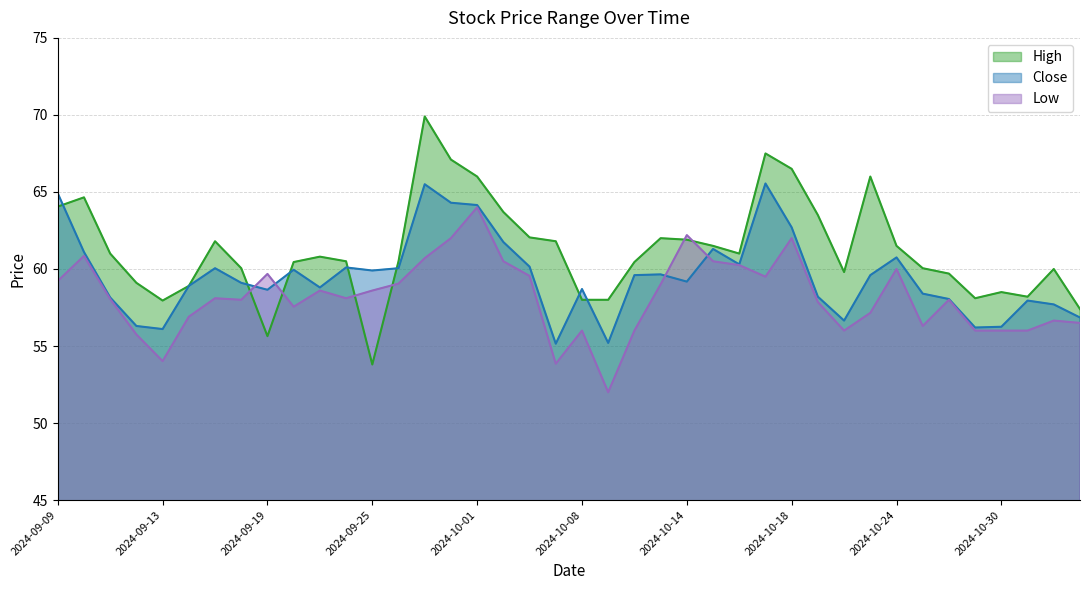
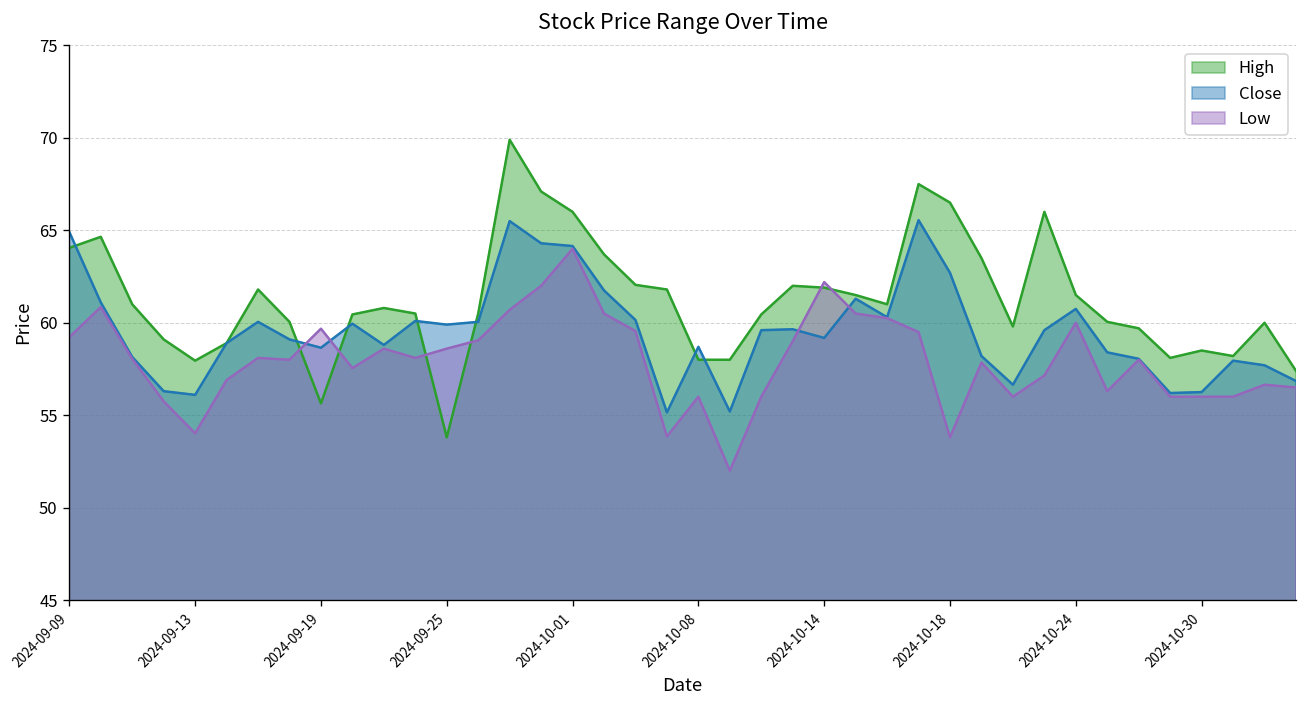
  {
    "High": {
      "2024-09-09": 64.1,
      "2024-09-13": 58.0,
      "2024-09-19": 55.6,
      "2024-09-25": 53.8,
      "2024-10-01": 66.0,
      "2024-10-08": 58.0,
      "2024-10-14": 61.9,
      "2024-10-18": 66.5,
      "2024-10-24": 61.5,
      "2024-10-30": 58.5
    },
    "Close": {
      "2024-09-09": 64.9,
      "2024-09-13": 56.1,
      "2024-09-19": 58.7,
      "2024-09-25": 59.9,
      "2024-10-08": 58.7,
      "2024-10-14": 59.2,
      "2024-10-18": 62.7,
      "2024-10-24": 60.8,
      "2024-10-30": 56.3
    },
    "Low": {
      "2024-09-09": 59.2,
      "2024-09-13": 54.0,
      "2024-09-19": 59.7,
      "2024-09-25": 58.6,
      "2024-10-08": 56.0,
      "2024-10-14": 62.2,
-     "2024-10-18": 62.0,
+     "2024-10-18": 53.8,
      "2024-10-24": 60.0,
      "2024-10-30": 56.0
    }
  }
